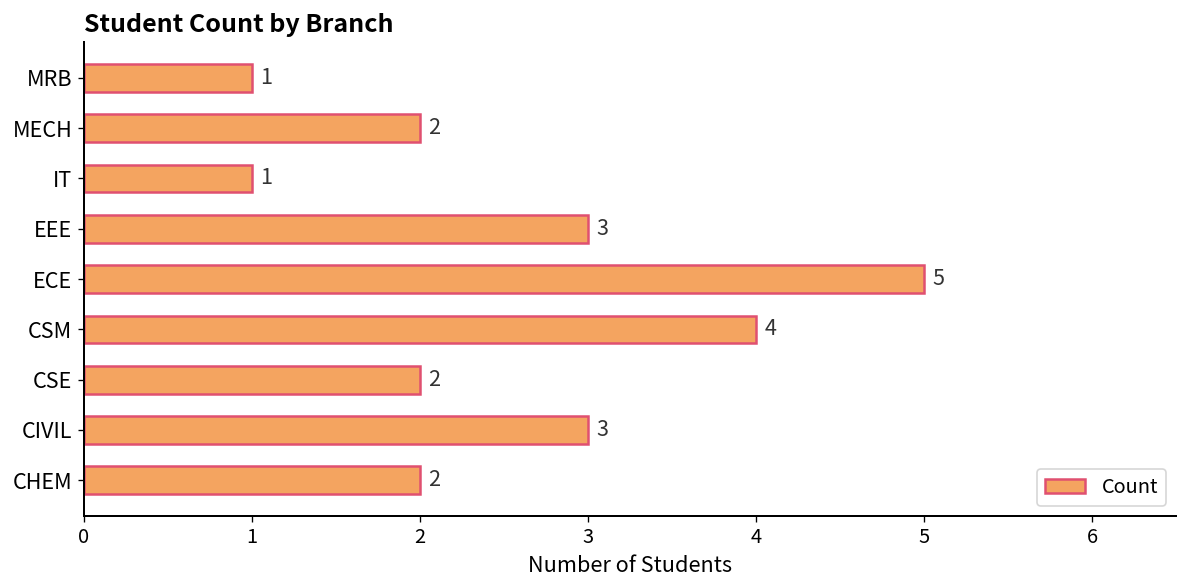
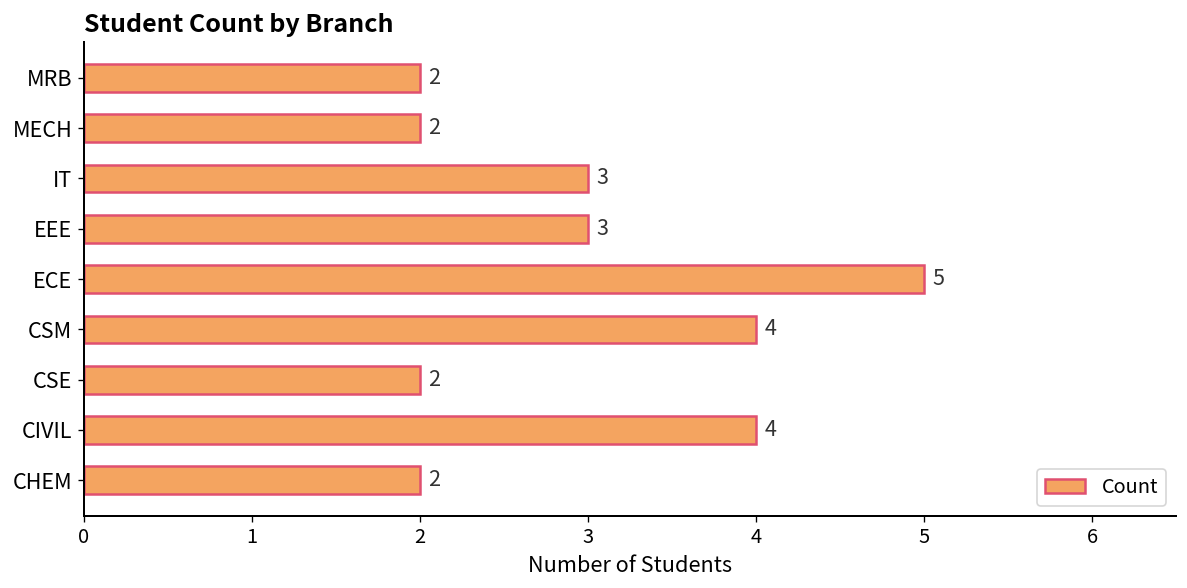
  {
-   "MRB": 1,
+   "MRB": 2,
    "MECH": 2,
-   "IT": 1,
+   "IT": 3,
    "EEE": 3,
    "ECE": 5,
    "CSM": 4,
    "CSE": 2,
-   "CIVIL": 3,
+   "CIVIL": 4,
    "CHEM": 2
  }
